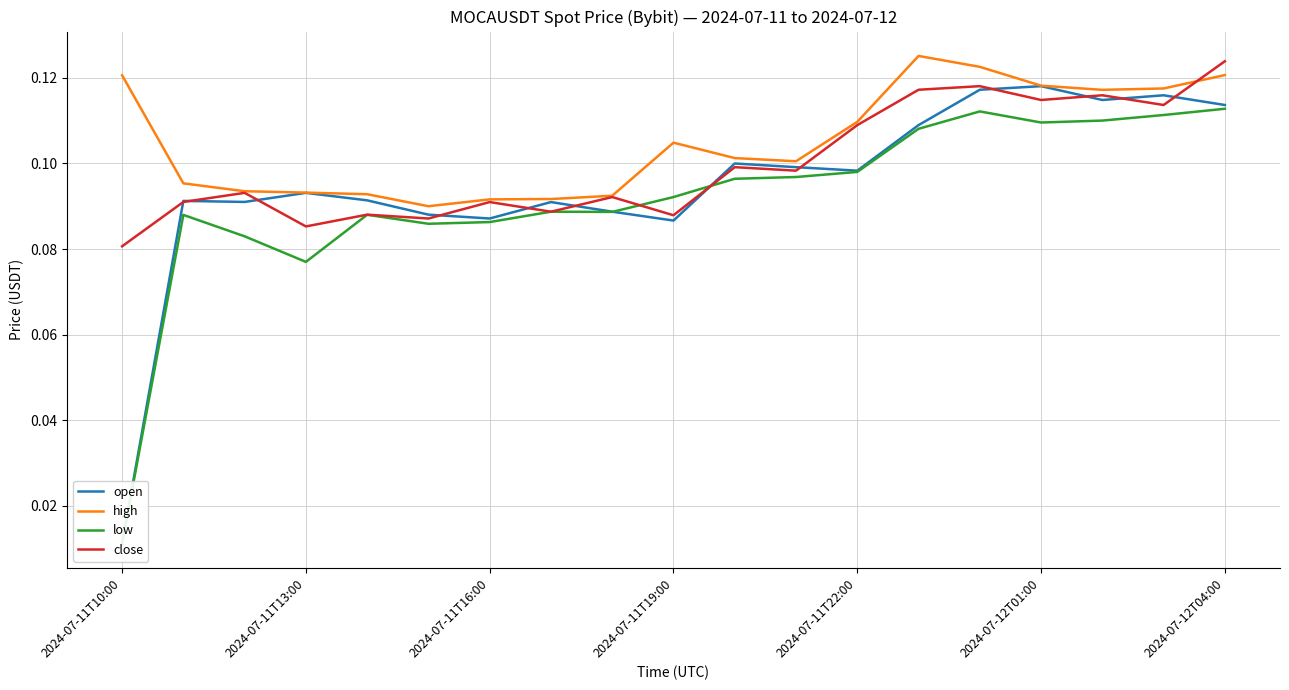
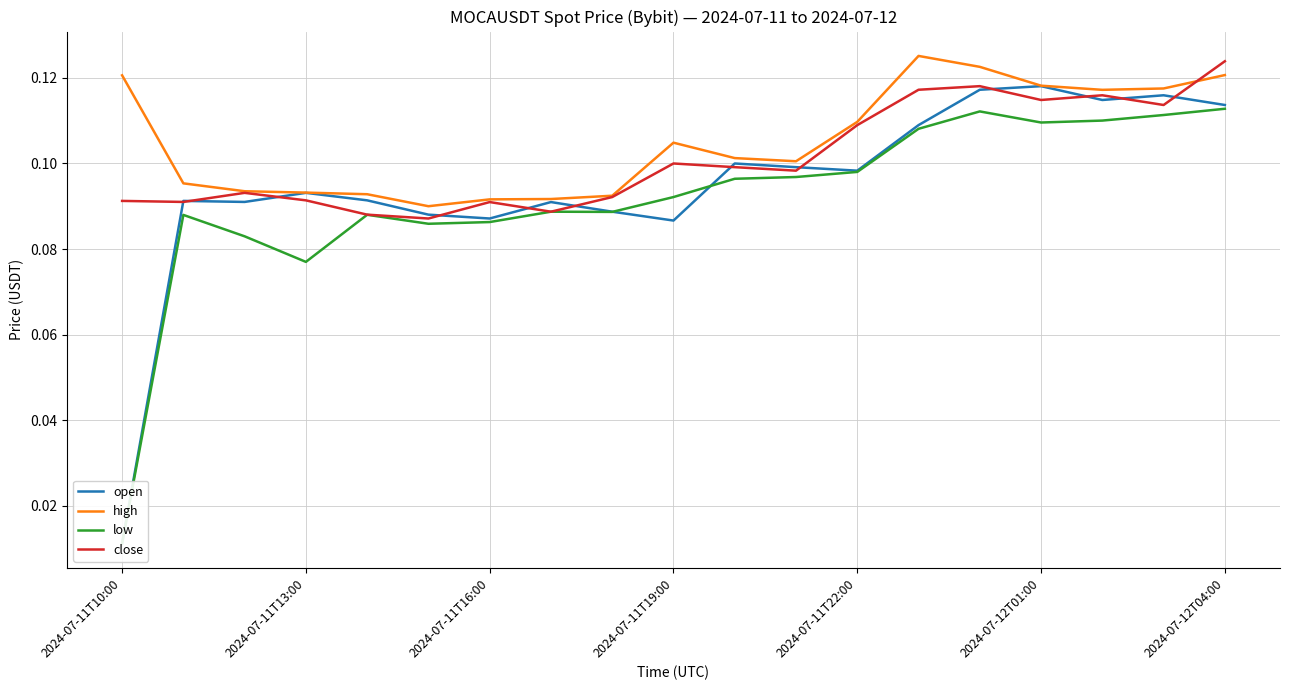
  {
    "open": {
      "2024-07-11T16:00": 0.087,
      "2024-07-11T19:00": 0.087,
      "2024-07-12T04:00": 0.114
    },
    "high": {
      "2024-07-11T10:00": 0.121,
      "2024-07-11T16:00": 0.092,
      "2024-07-11T19:00": 0.105,
      "2024-07-11T22:00": 0.110,
      "2024-07-12T04:00": 0.121
    },
    "low": {
      "2024-07-11T13:00": 0.077,
      "2024-07-11T16:00": 0.086,
      "2024-07-11T19:00": 0.092,
      "2024-07-12T01:00": 0.110,
      "2024-07-12T04:00": 0.113
    },
    "close": {
-     "2024-07-11T10:00": 0.081,
-     "2024-07-11T13:00": 0.085,
+     "2024-07-11T10:00": 0.091,
+     "2024-07-11T13:00": 0.091,
      "2024-07-11T16:00": 0.091,
-     "2024-07-11T19:00": 0.088,
+     "2024-07-11T19:00": 0.100,
      "2024-07-11T22:00": 0.109,
      "2024-07-12T01:00": 0.115,
      "2024-07-12T04:00": 0.124
    }
  }
